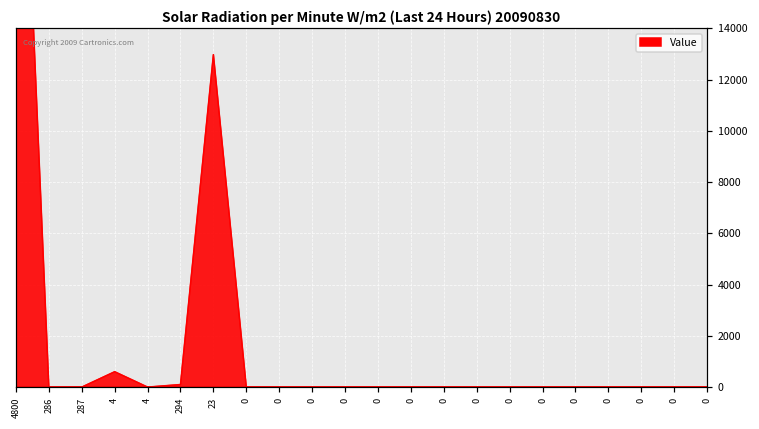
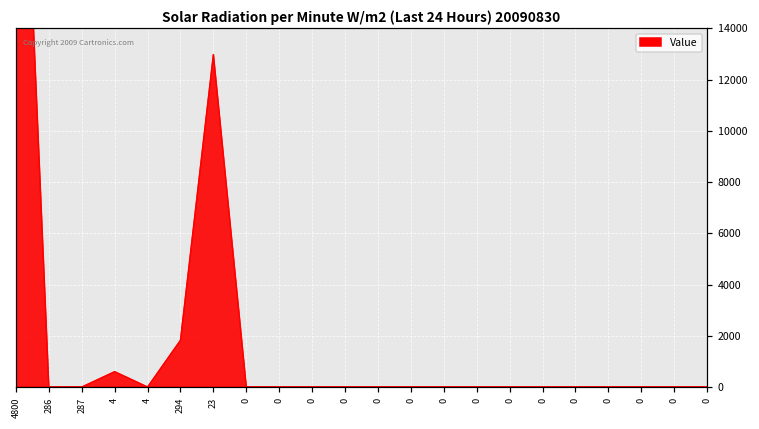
  {
    "286": 0,
    "287": 0,
-   "294": 100,
+   "294": 1800,
    "23": 13000
  }
